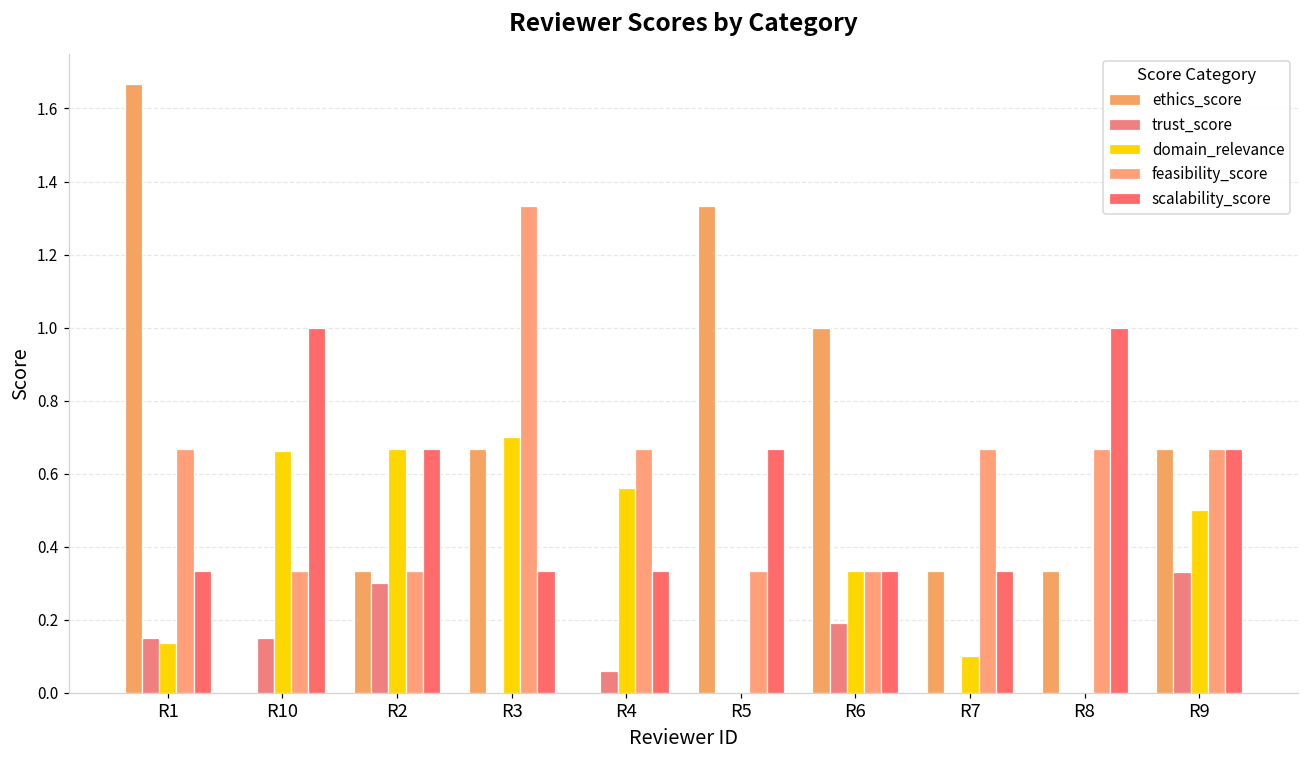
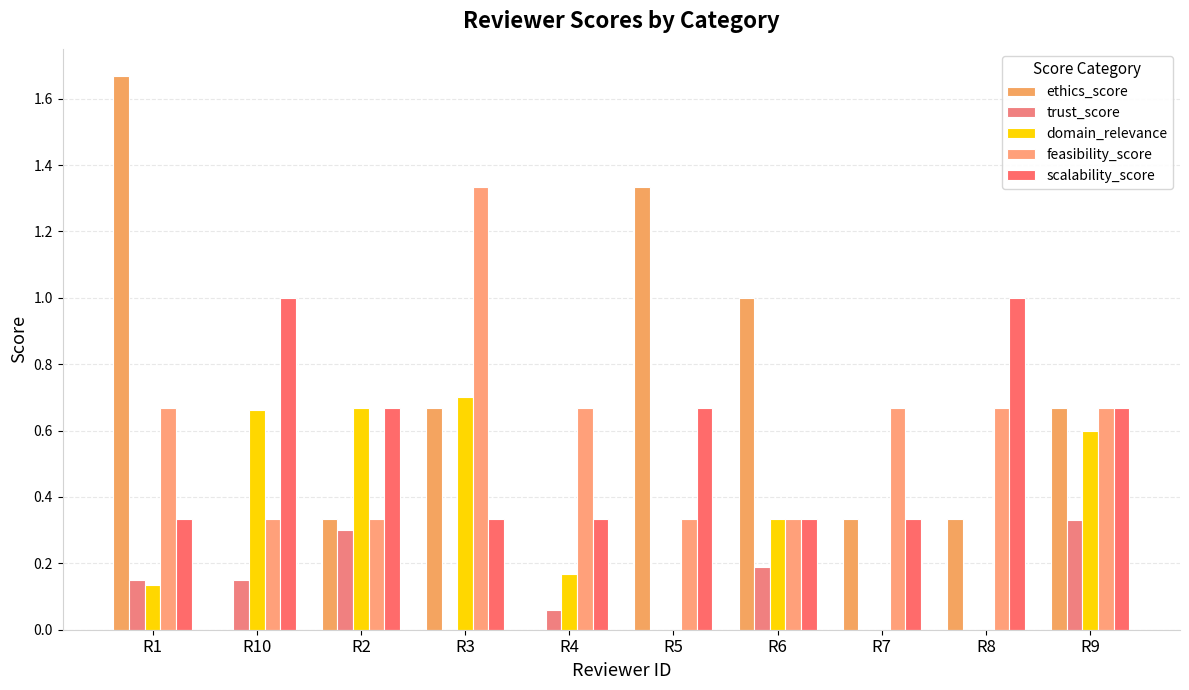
  {
    "domain_relevance": {
      "R1": 0.14,
      "R10": 0.66,
      "R2": 0.67,
      "R3": 0.70,
-     "R4": 0.56,
+     "R4": 0.17,
      "R5": 0.00,
      "R6": 0.33,
-     "R7": 0.1,
+     "R7": 0.0,
      "R8": 0.00,
-     "R9": 0.5
+     "R9": 0.6
    }
  }
